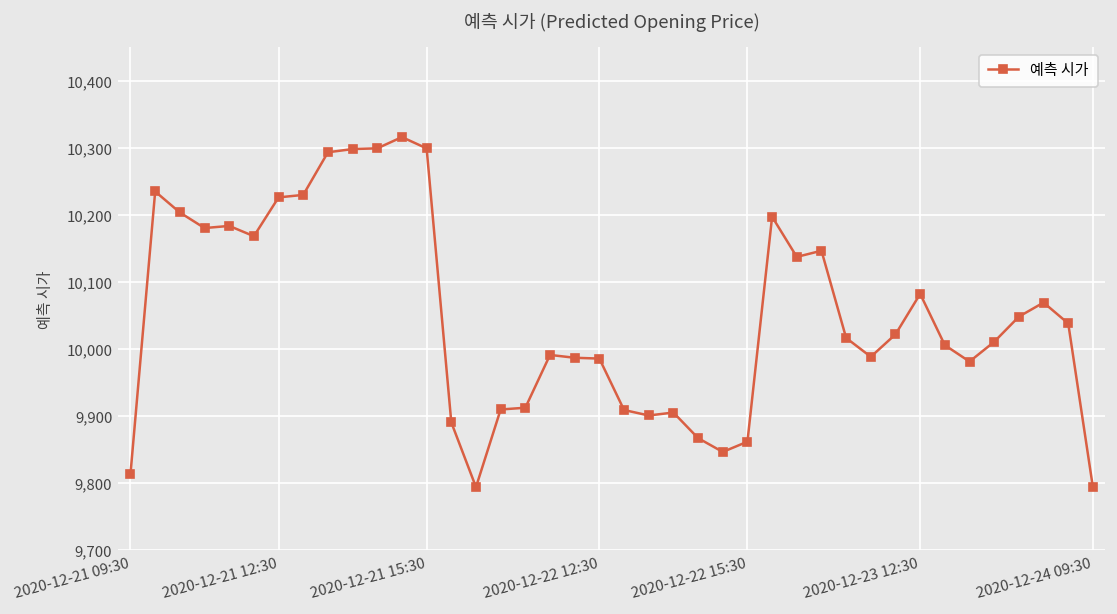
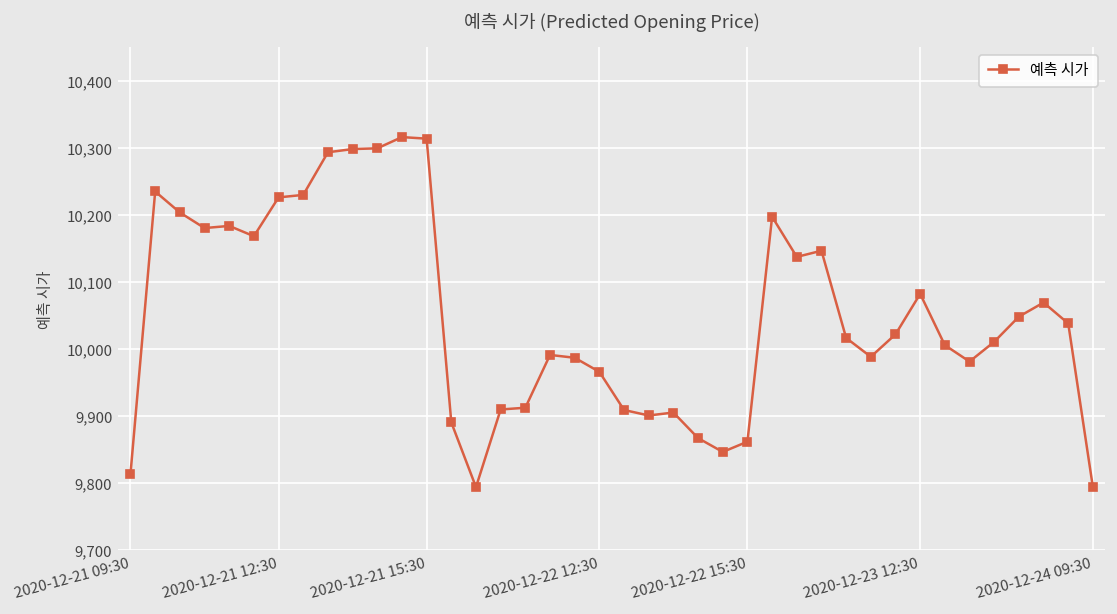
  {
    "2020-12-21 09:30": "9,810",
    "2020-12-21 12:30": "10,230",
-   "2020-12-21 15:30": "10,300",
-   "2020-12-22 12:30": "9,990",
+   "2020-12-21 15:30": "10,310",
+   "2020-12-22 12:30": "9,970",
    "2020-12-22 15:30": "9,860",
    "2020-12-23 12:30": "10,080",
    "2020-12-24 09:30": "9,790"
  }
